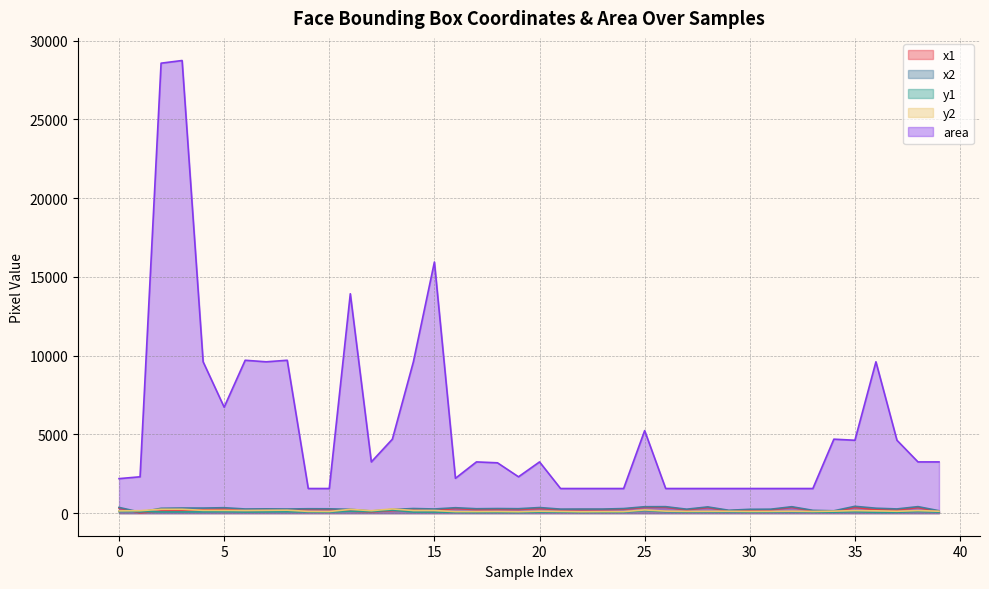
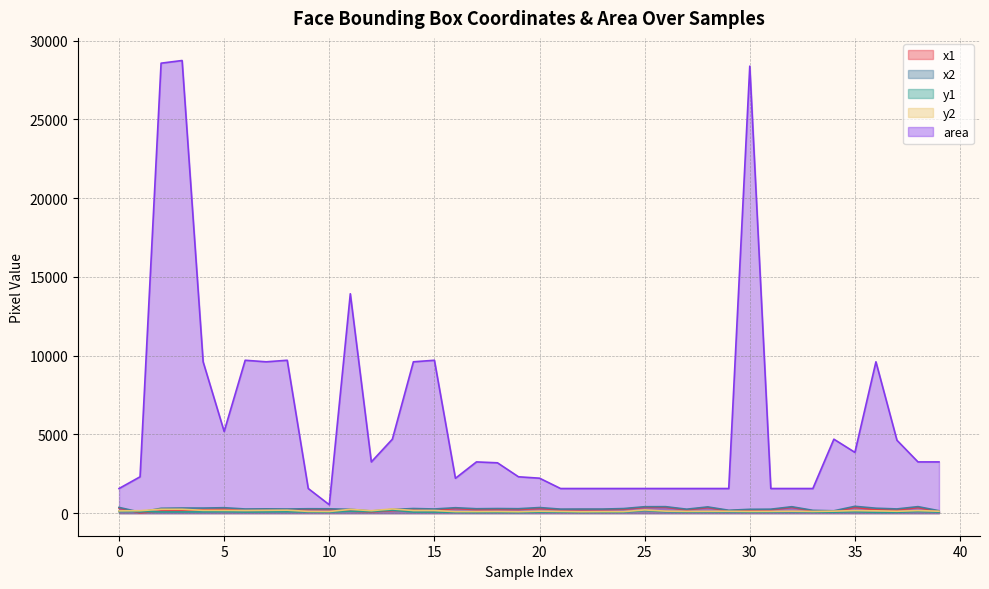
  {
    "area": {
-     "0": 2200,
-     "5": 6700,
-     "10": 1600,
-     "15": 15900,
-     "20": 3200,
-     "25": 5200,
-     "30": 1600,
-     "35": 4600
+     "0": 1600,
+     "5": 5200,
+     "10": 500,
+     "15": 9700,
+     "20": 2200,
+     "25": 1600,
+     "30": 28400,
+     "35": 3900
    }
  }
